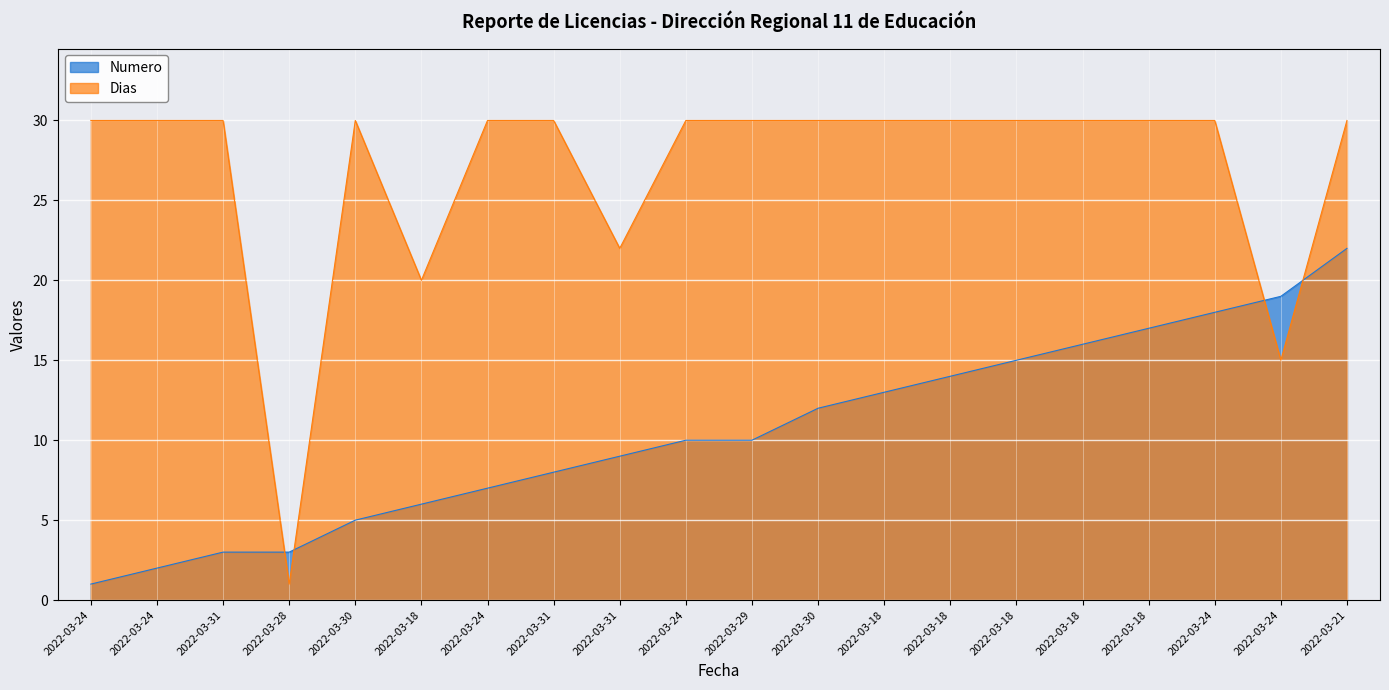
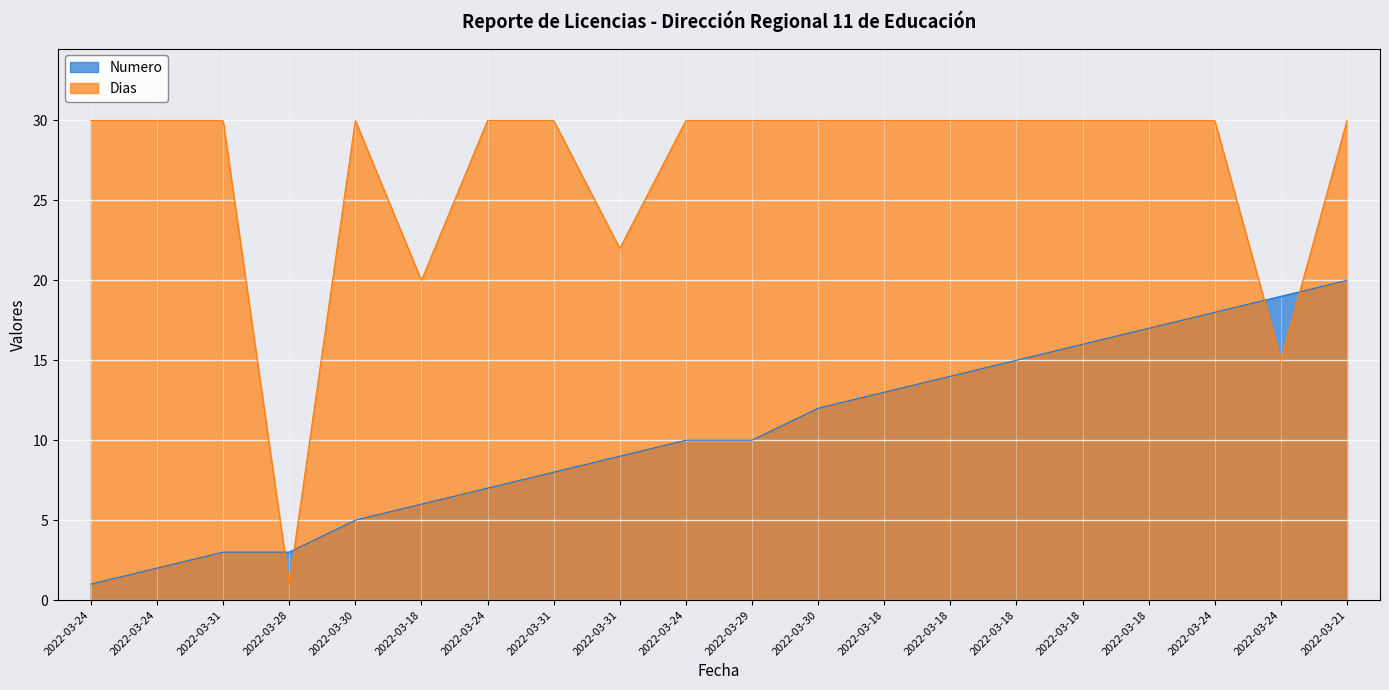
  {
    "Numero": {
      "2022-03-28": 3,
      "2022-03-29": 10,
-     "2022-03-21": 22
+     "2022-03-21": 20
    },
    "Dias": {
      "2022-03-28": 1,
      "2022-03-29": 30,
      "2022-03-21": 30
    }
  }
